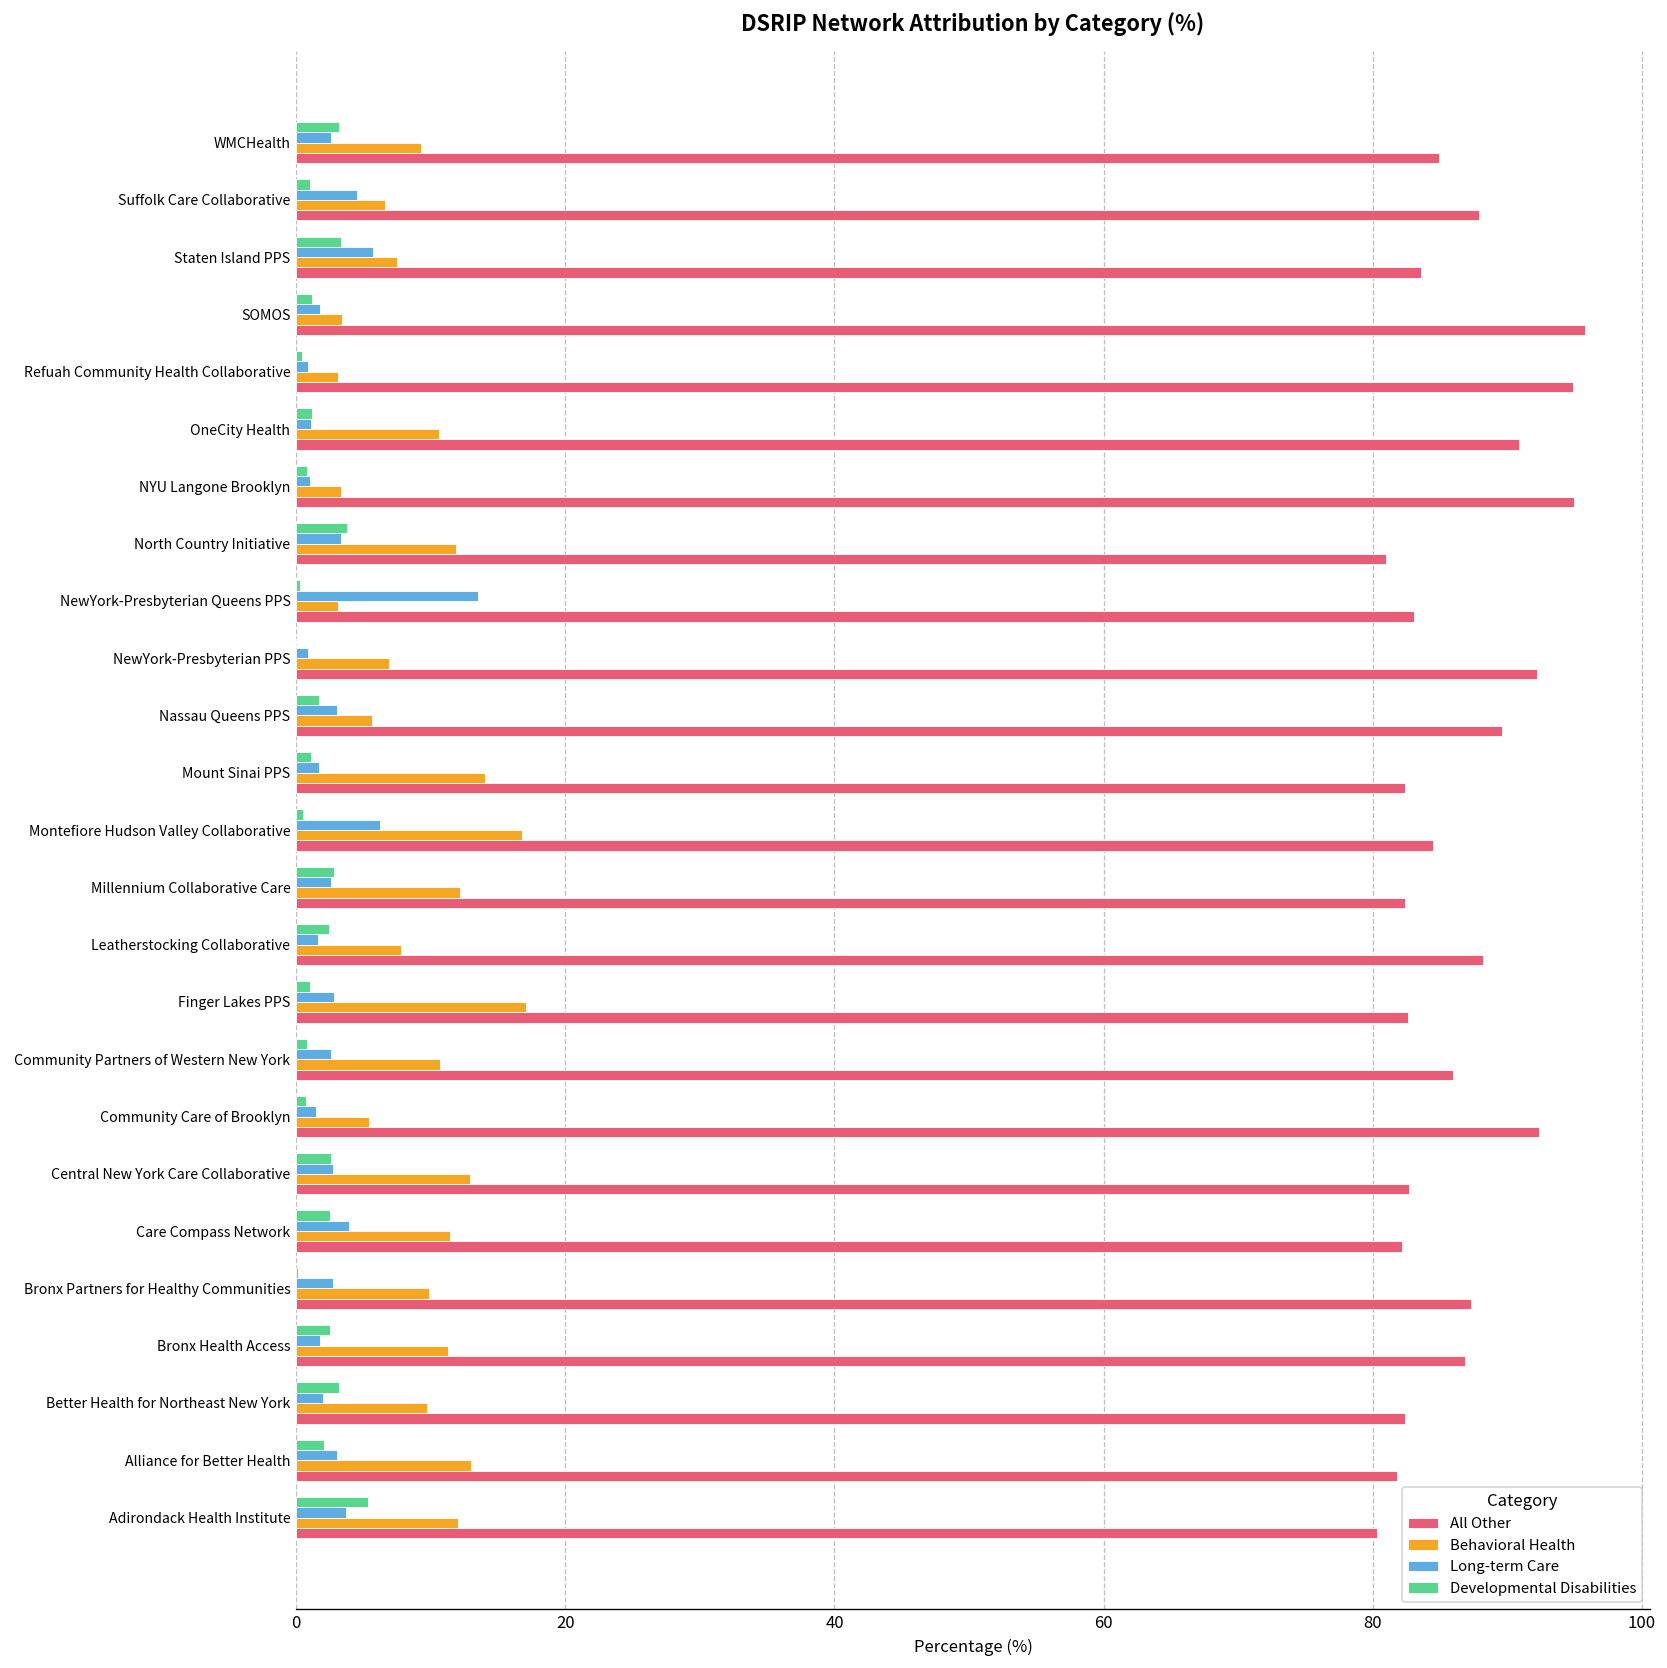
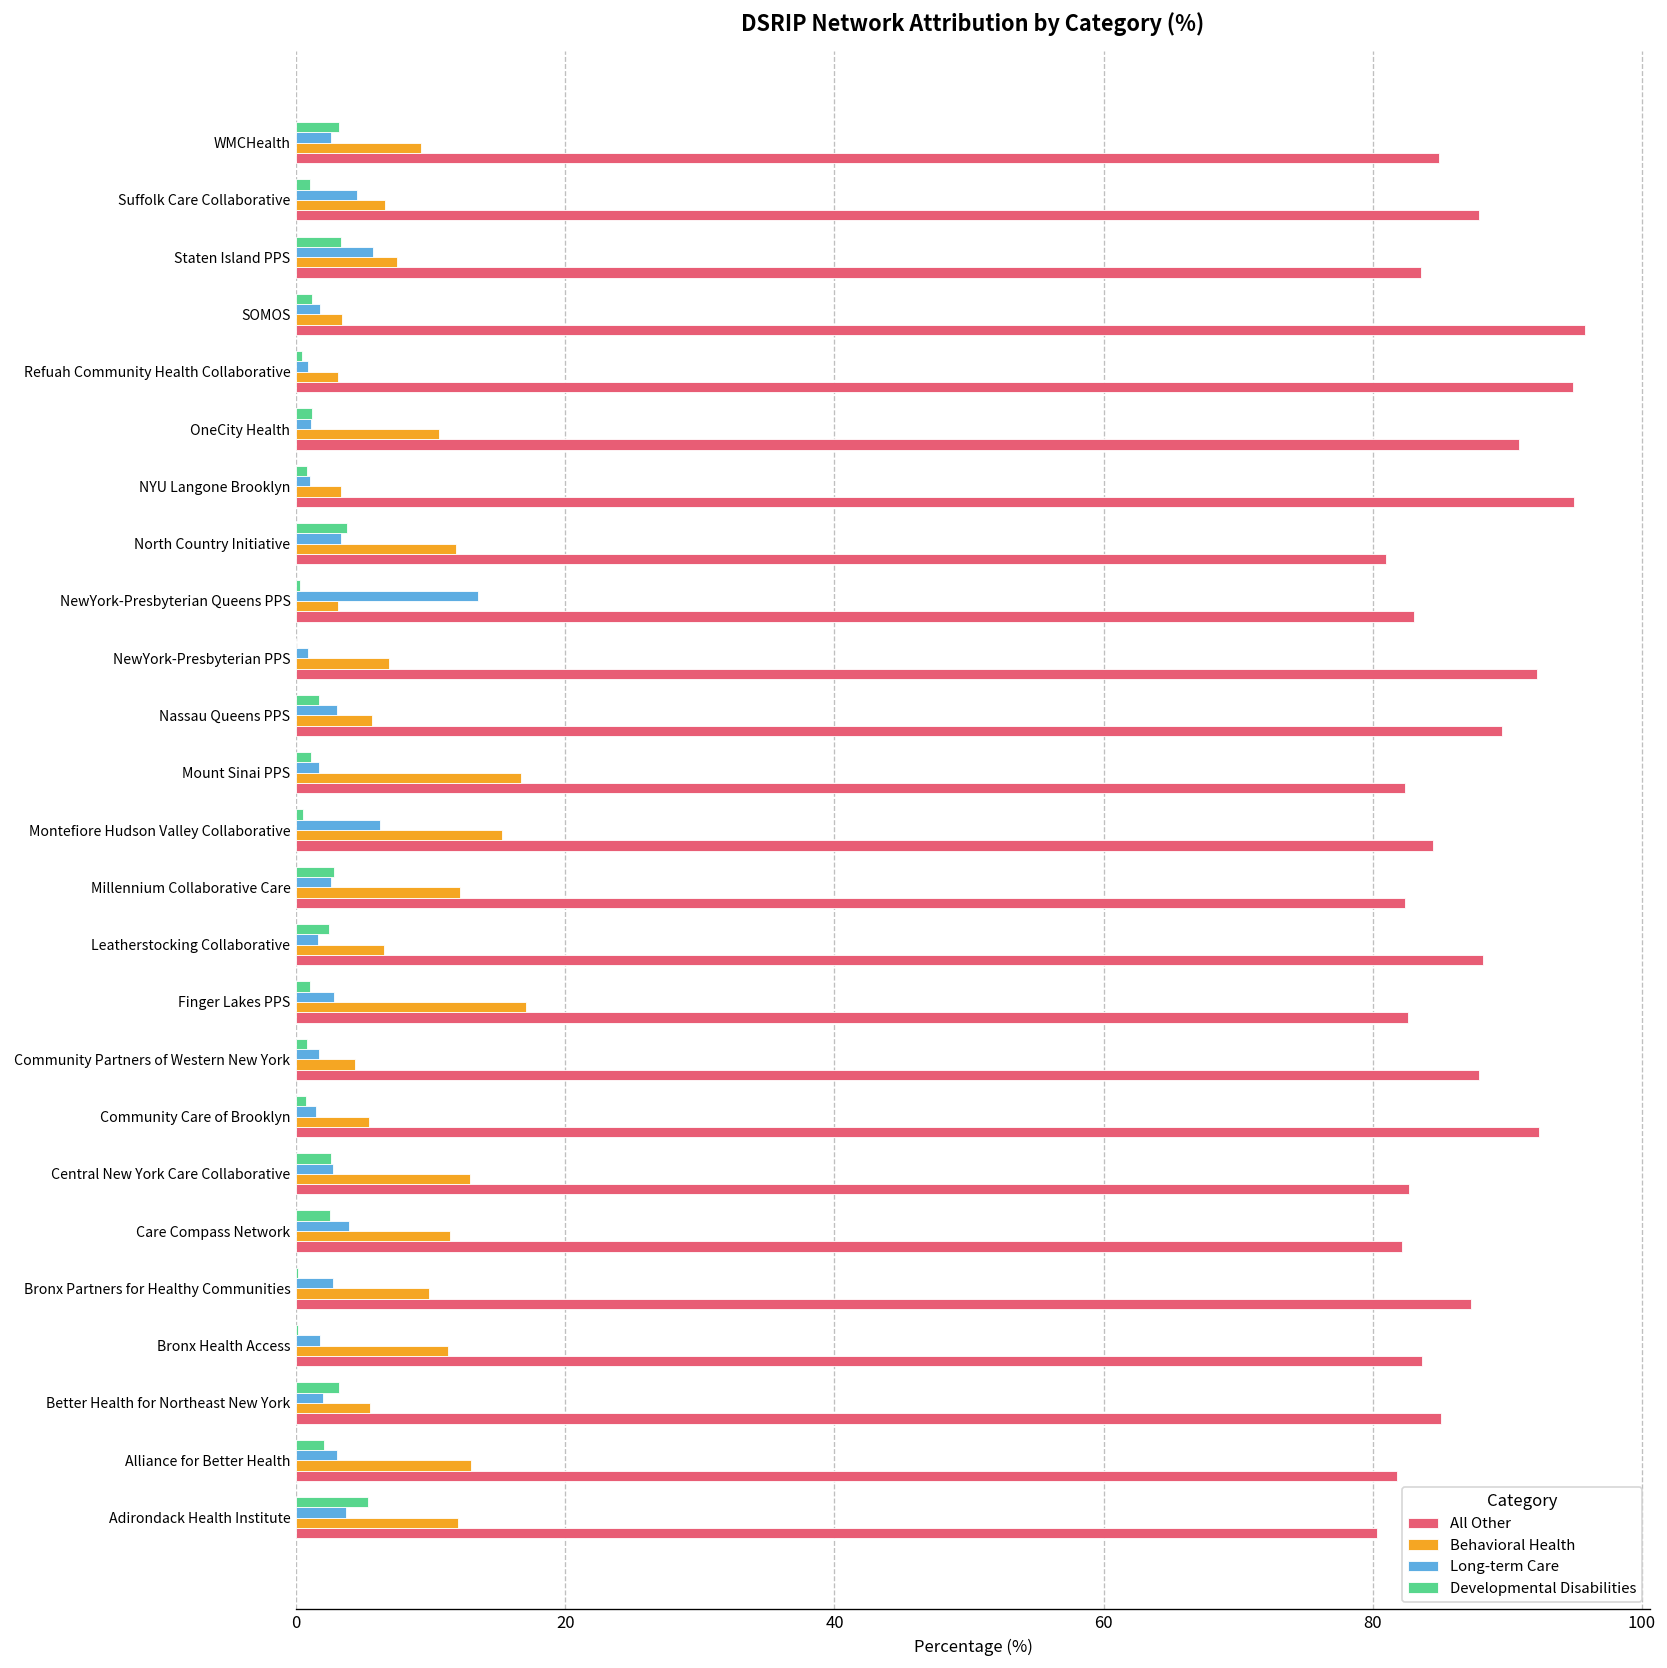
  {
    "All Other": {
      "WMCHealth": 84.9,
      "Suffolk Care Collaborative": 87.9,
      "Staten Island PPS": 83.6,
      "SOMOS": 95.8,
      "Refuah Community Health Collaborative": 94.9,
      "OneCity Health": 90.9,
      "NYU Langone Brooklyn": 95.0,
      "North Country Initiative": 81.0,
      "NewYork-Presbyterian Queens PPS": 83.1,
      "NewYork-Presbyterian PPS": 92.2,
      "Nassau Queens PPS": 89.6,
      "Mount Sinai PPS": 82.4,
      "Montefiore Hudson Valley Collaborative": 84.5,
      "Millennium Collaborative Care": 82.4,
      "Leatherstocking Collaborative": 88.2,
      "Finger Lakes PPS": 82.6,
-     "Community Partners of Western New York": 86.0,
+     "Community Partners of Western New York": 87.9,
      "Community Care of Brooklyn": 92.4,
      "Central New York Care Collaborative": 82.7,
      "Care Compass Network": 82.2,
      "Bronx Partners for Healthy Communities": 87.3,
-     "Bronx Health Access": 86.9,
-     "Better Health for Northeast New York": 82.4,
+     "Bronx Health Access": 83.7,
+     "Better Health for Northeast New York": 85.1,
      "Alliance for Better Health": 81.8,
      "Adirondack Health Institute": 80.3
    },
    "Behavioral Health": {
      "WMCHealth": 9.3,
      "Suffolk Care Collaborative": 6.6,
      "Staten Island PPS": 7.5,
      "SOMOS": 3.4,
      "Refuah Community Health Collaborative": 3.1,
      "OneCity Health": 10.6,
      "NYU Langone Brooklyn": 3.3,
      "North Country Initiative": 11.9,
      "NewYork-Presbyterian Queens PPS": 3.1,
      "NewYork-Presbyterian PPS": 6.9,
      "Nassau Queens PPS": 5.6,
-     "Mount Sinai PPS": 14.0,
-     "Montefiore Hudson Valley Collaborative": 16.8,
+     "Mount Sinai PPS": 16.7,
+     "Montefiore Hudson Valley Collaborative": 15.3,
      "Millennium Collaborative Care": 12.2,
-     "Leatherstocking Collaborative": 7.8,
+     "Leatherstocking Collaborative": 6.5,
      "Finger Lakes PPS": 17.1,
-     "Community Partners of Western New York": 10.7,
+     "Community Partners of Western New York": 4.4,
      "Community Care of Brooklyn": 5.4,
      "Central New York Care Collaborative": 12.9,
      "Care Compass Network": 11.4,
      "Bronx Partners for Healthy Communities": 9.9,
      "Bronx Health Access": 11.3,
-     "Better Health for Northeast New York": 9.7,
+     "Better Health for Northeast New York": 5.5,
      "Alliance for Better Health": 13.0,
      "Adirondack Health Institute": 12.0
    },
    "Long-term Care": {
      "WMCHealth": 2.6,
      "Suffolk Care Collaborative": 4.5,
      "Staten Island PPS": 5.7,
      "SOMOS": 1.8,
      "Refuah Community Health Collaborative": 0.9,
      "OneCity Health": 1.1,
      "NYU Langone Brooklyn": 1.0,
      "North Country Initiative": 3.3,
      "NewYork-Presbyterian Queens PPS": 13.5,
      "NewYork-Presbyterian PPS": 0.9,
      "Nassau Queens PPS": 3.0,
      "Mount Sinai PPS": 1.7,
      "Montefiore Hudson Valley Collaborative": 6.2,
      "Millennium Collaborative Care": 2.6,
      "Leatherstocking Collaborative": 1.6,
      "Finger Lakes PPS": 2.8,
-     "Community Partners of Western New York": 2.6,
+     "Community Partners of Western New York": 1.7,
      "Community Care of Brooklyn": 1.5,
      "Central New York Care Collaborative": 2.7,
      "Care Compass Network": 3.9,
      "Bronx Partners for Healthy Communities": 2.7,
      "Bronx Health Access": 1.8,
      "Better Health for Northeast New York": 2.0,
      "Alliance for Better Health": 3.0,
      "Adirondack Health Institute": 3.7
    },
    "Developmental Disabilities": {
      "WMCHealth": 3.2,
      "Suffolk Care Collaborative": 1.0,
      "Staten Island PPS": 3.3,
      "SOMOS": 1.2,
      "Refuah Community Health Collaborative": 0.4,
      "OneCity Health": 1.2,
      "NYU Langone Brooklyn": 0.8,
      "North Country Initiative": 3.8,
      "NewYork-Presbyterian Queens PPS": 0.3,
      "NewYork-Presbyterian PPS": 0.0,
      "Nassau Queens PPS": 1.7,
      "Mount Sinai PPS": 1.1,
      "Montefiore Hudson Valley Collaborative": 0.5,
      "Millennium Collaborative Care": 2.8,
      "Leatherstocking Collaborative": 2.4,
      "Finger Lakes PPS": 1.0,
      "Community Partners of Western New York": 0.8,
      "Community Care of Brooklyn": 0.7,
      "Central New York Care Collaborative": 2.6,
      "Care Compass Network": 2.5,
-     "Bronx Health Access": 2.5,
+     "Bronx Health Access": 0.1,
      "Better Health for Northeast New York": 3.2,
      "Alliance for Better Health": 2.1,
      "Adirondack Health Institute": 5.3
    }
  }
